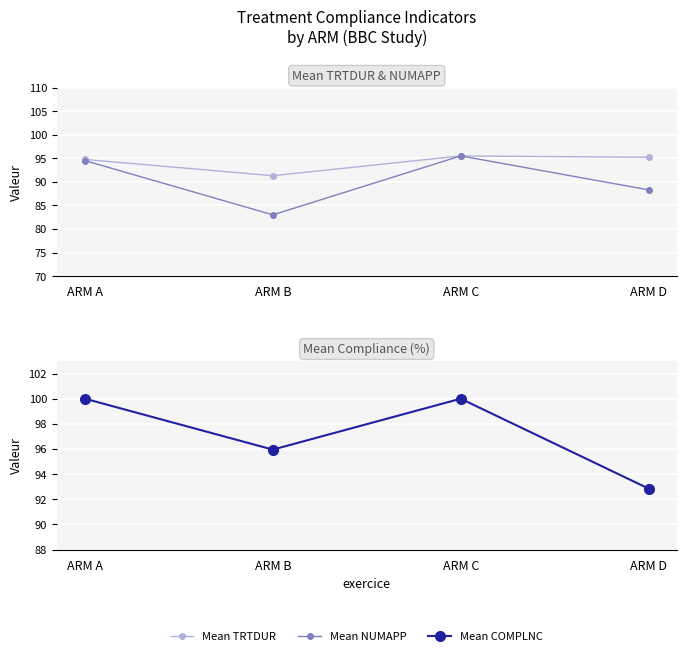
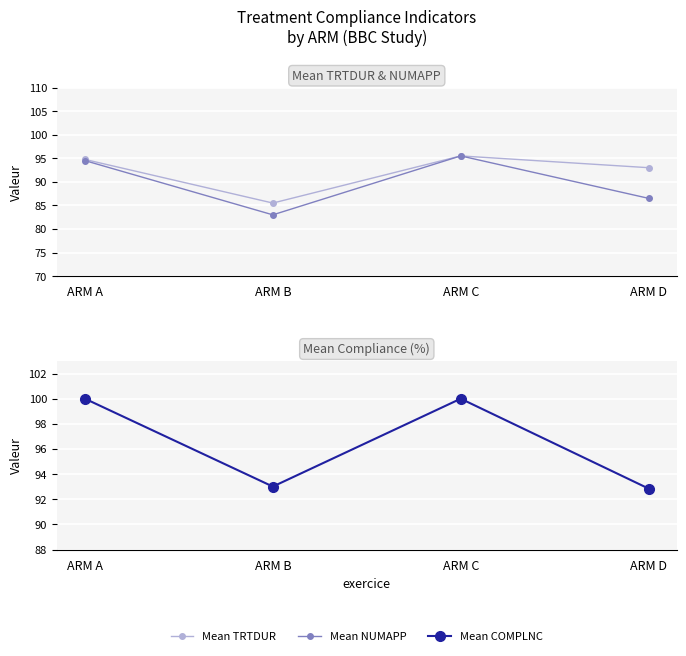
  {
    "Mean TRTDUR & NUMAPP": {
      "Mean TRTDUR": {
-       "ARM B": 91,
-       "ARM D": 95
+       "ARM B": 86,
+       "ARM D": 93
      },
      "Mean NUMAPP": {
        "ARM B": 83,
-       "ARM D": 88
+       "ARM D": 87
      }
    },
    "Mean Compliance (%)": {
      "ARM A": 100.0,
-     "ARM B": 96.0,
+     "ARM B": 93.0,
      "ARM C": 100.0,
      "ARM D": 92.9
    }
  }
